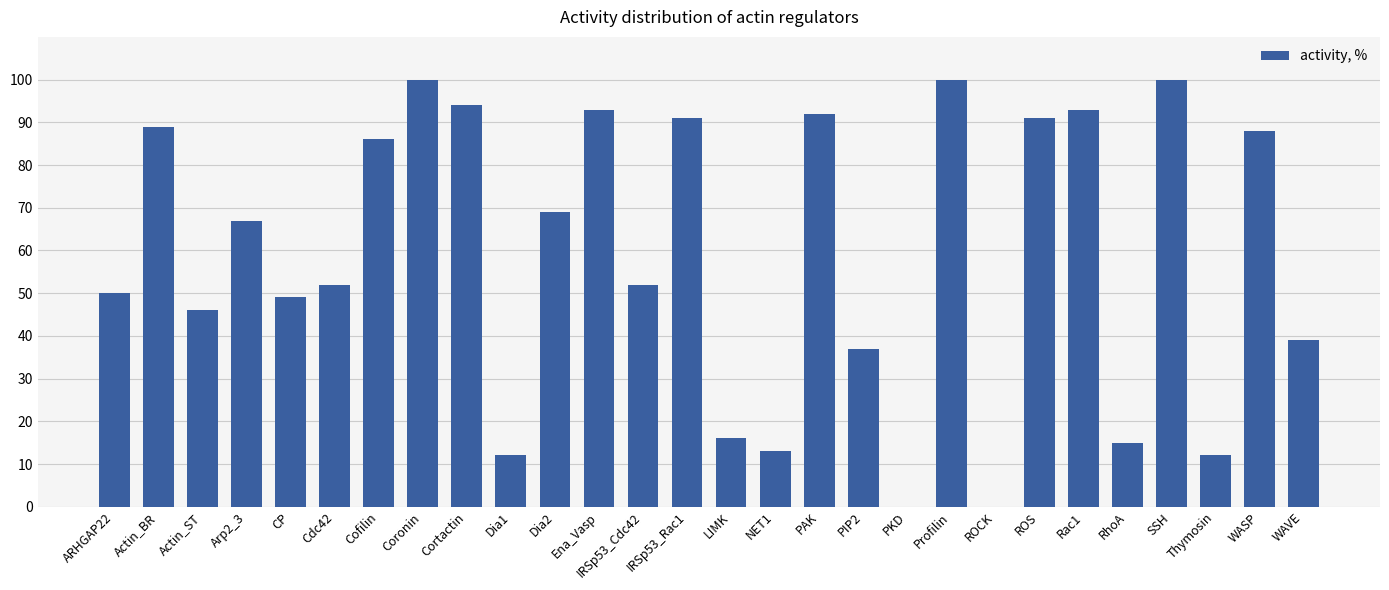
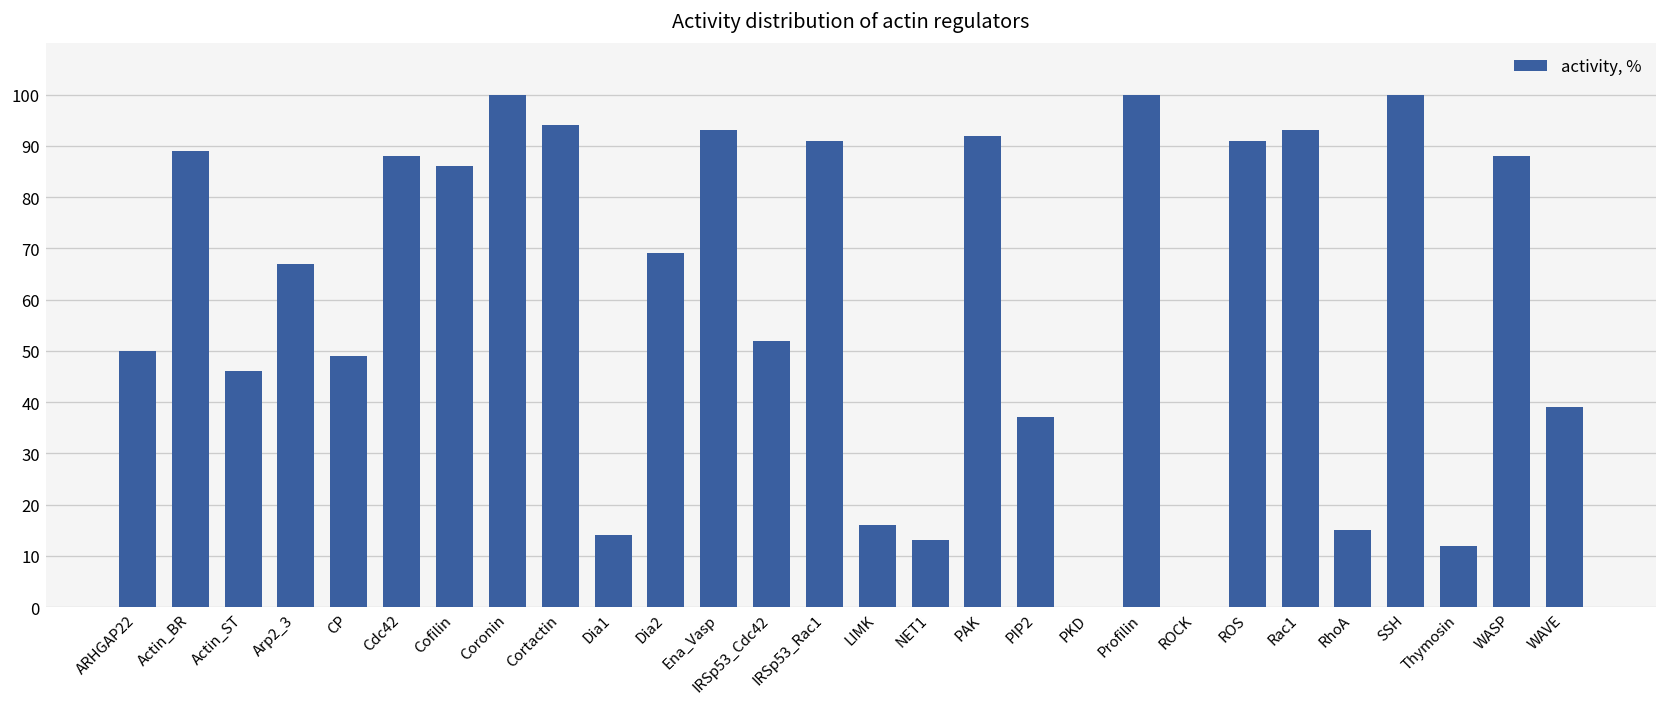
  {
    "ARHGAP22": 50,
    "Actin_BR": 89,
    "Actin_ST": 46,
    "Arp2_3": 67,
    "CP": 49,
-   "Cdc42": 52,
+   "Cdc42": 88,
    "Cofilin": 86,
    "Coronin": 100,
    "Cortactin": 94,
-   "Dia1": 12,
+   "Dia1": 14,
    "Dia2": 69,
    "Ena_Vasp": 93,
    "IRSp53_Cdc42": 52,
    "IRSp53_Rac1": 91,
    "LIMK": 16,
    "NET1": 13,
    "PAK": 92,
    "PIP2": 37,
    "PKD": 0,
    "Profilin": 100,
    "ROCK": 0,
    "ROS": 91,
    "Rac1": 93,
    "RhoA": 15,
    "SSH": 100,
    "Thymosin": 12,
    "WASP": 88,
    "WAVE": 39
  }
